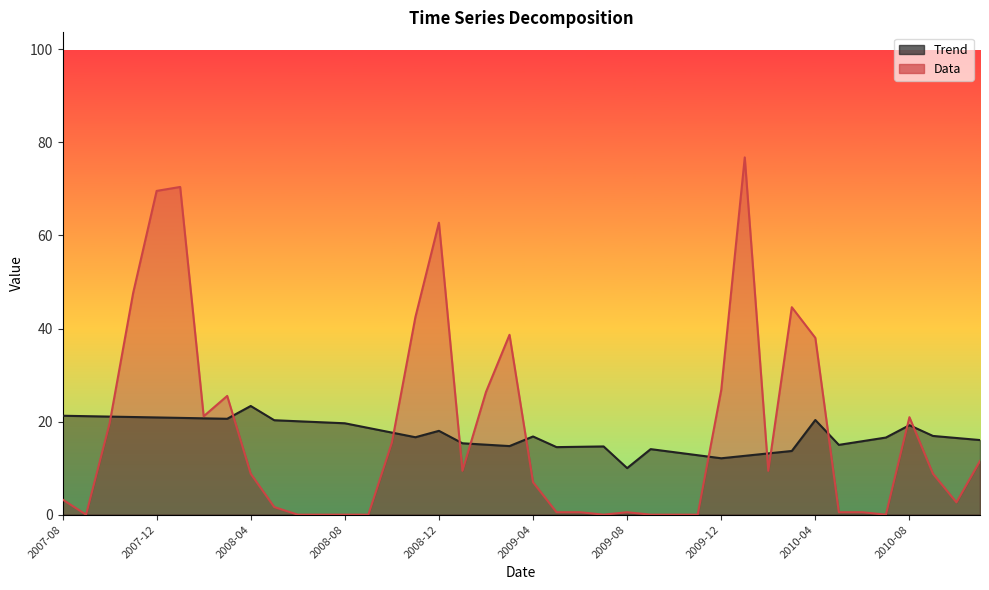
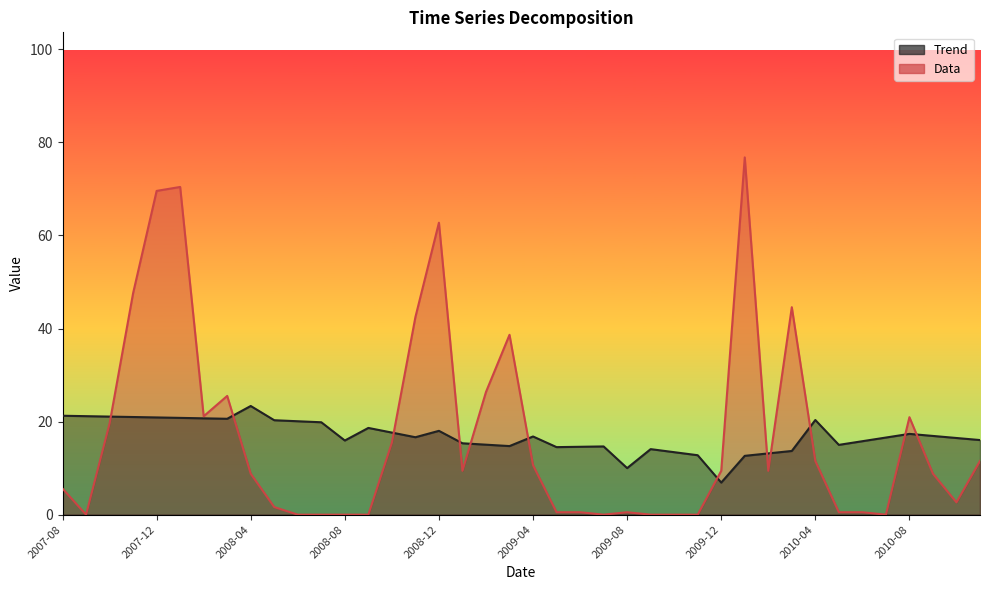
  {
    "Data": {
-     "2007-08": 3,
+     "2007-08": 6,
      "2007-12": 70,
      "2008-04": 9,
      "2008-08": 0,
      "2008-12": 63,
-     "2009-04": 7,
+     "2009-04": 11,
      "2009-08": 1,
-     "2009-12": 27,
-     "2010-04": 38,
+     "2009-12": 9,
+     "2010-04": 12,
      "2010-08": 21
    },
    "Trend": {
      "2007-08": 21,
      "2007-12": 21,
      "2008-04": 23,
-     "2008-08": 20,
+     "2008-08": 16,
      "2008-12": 18,
      "2009-04": 17,
      "2009-08": 10,
-     "2009-12": 12,
+     "2009-12": 7,
      "2010-04": 20,
-     "2010-08": 19
+     "2010-08": 17
    }
  }
